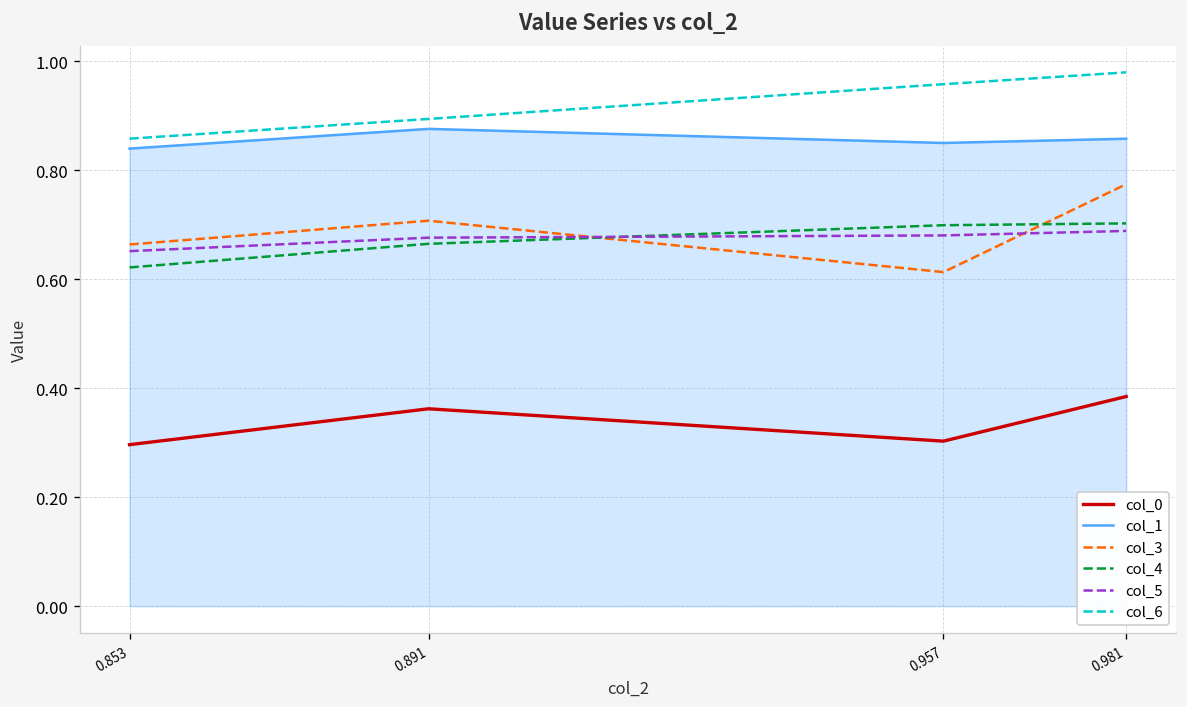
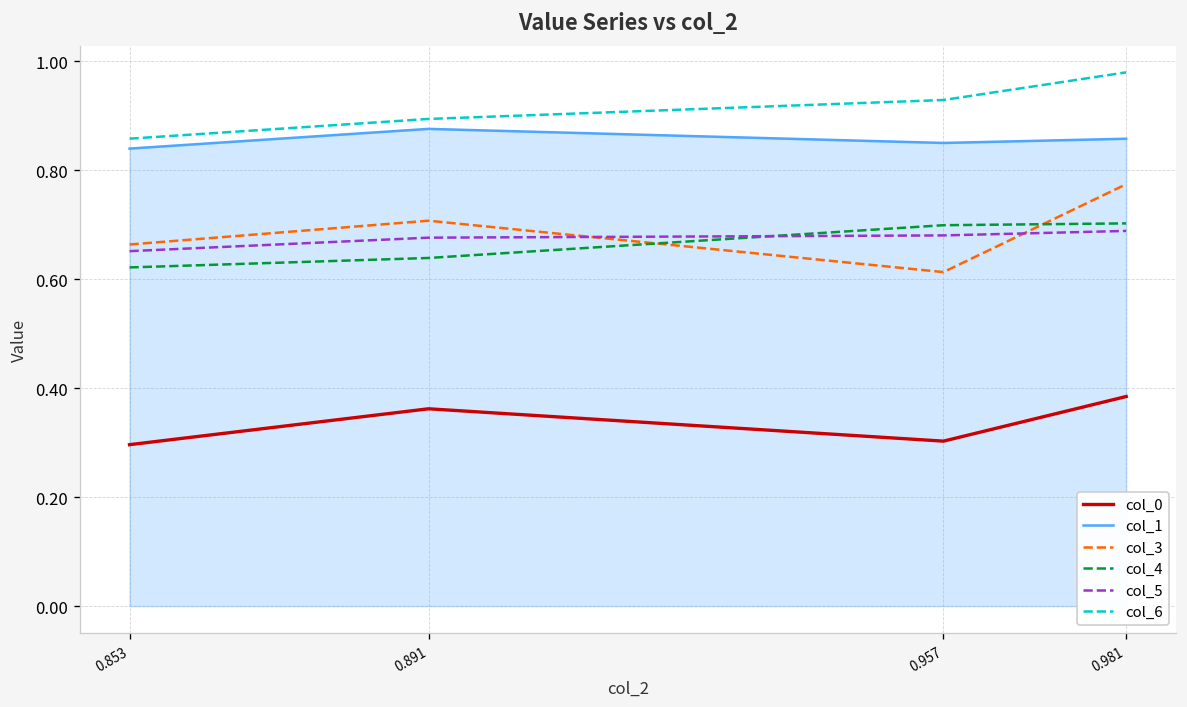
  {
    "col_0": {
      "0.853": 0.30,
      "0.891": 0.36,
      "0.957": 0.30,
      "0.981": 0.38
    },
    "col_1": {
      "0.853": 0.84,
      "0.891": 0.88,
      "0.957": 0.85,
      "0.981": 0.86
    },
    "col_3": {
      "0.853": 0.66,
      "0.891": 0.71,
      "0.957": 0.61,
      "0.981": 0.77
    },
    "col_4": {
      "0.853": 0.62,
-     "0.891": 0.67,
+     "0.891": 0.64,
      "0.957": 0.70,
      "0.981": 0.70
    },
    "col_5": {
      "0.853": 0.65,
      "0.891": 0.68,
      "0.957": 0.68,
      "0.981": 0.69
    },
    "col_6": {
      "0.853": 0.86,
      "0.891": 0.89,
-     "0.957": 0.96,
+     "0.957": 0.93,
      "0.981": 0.98
    }
  }
